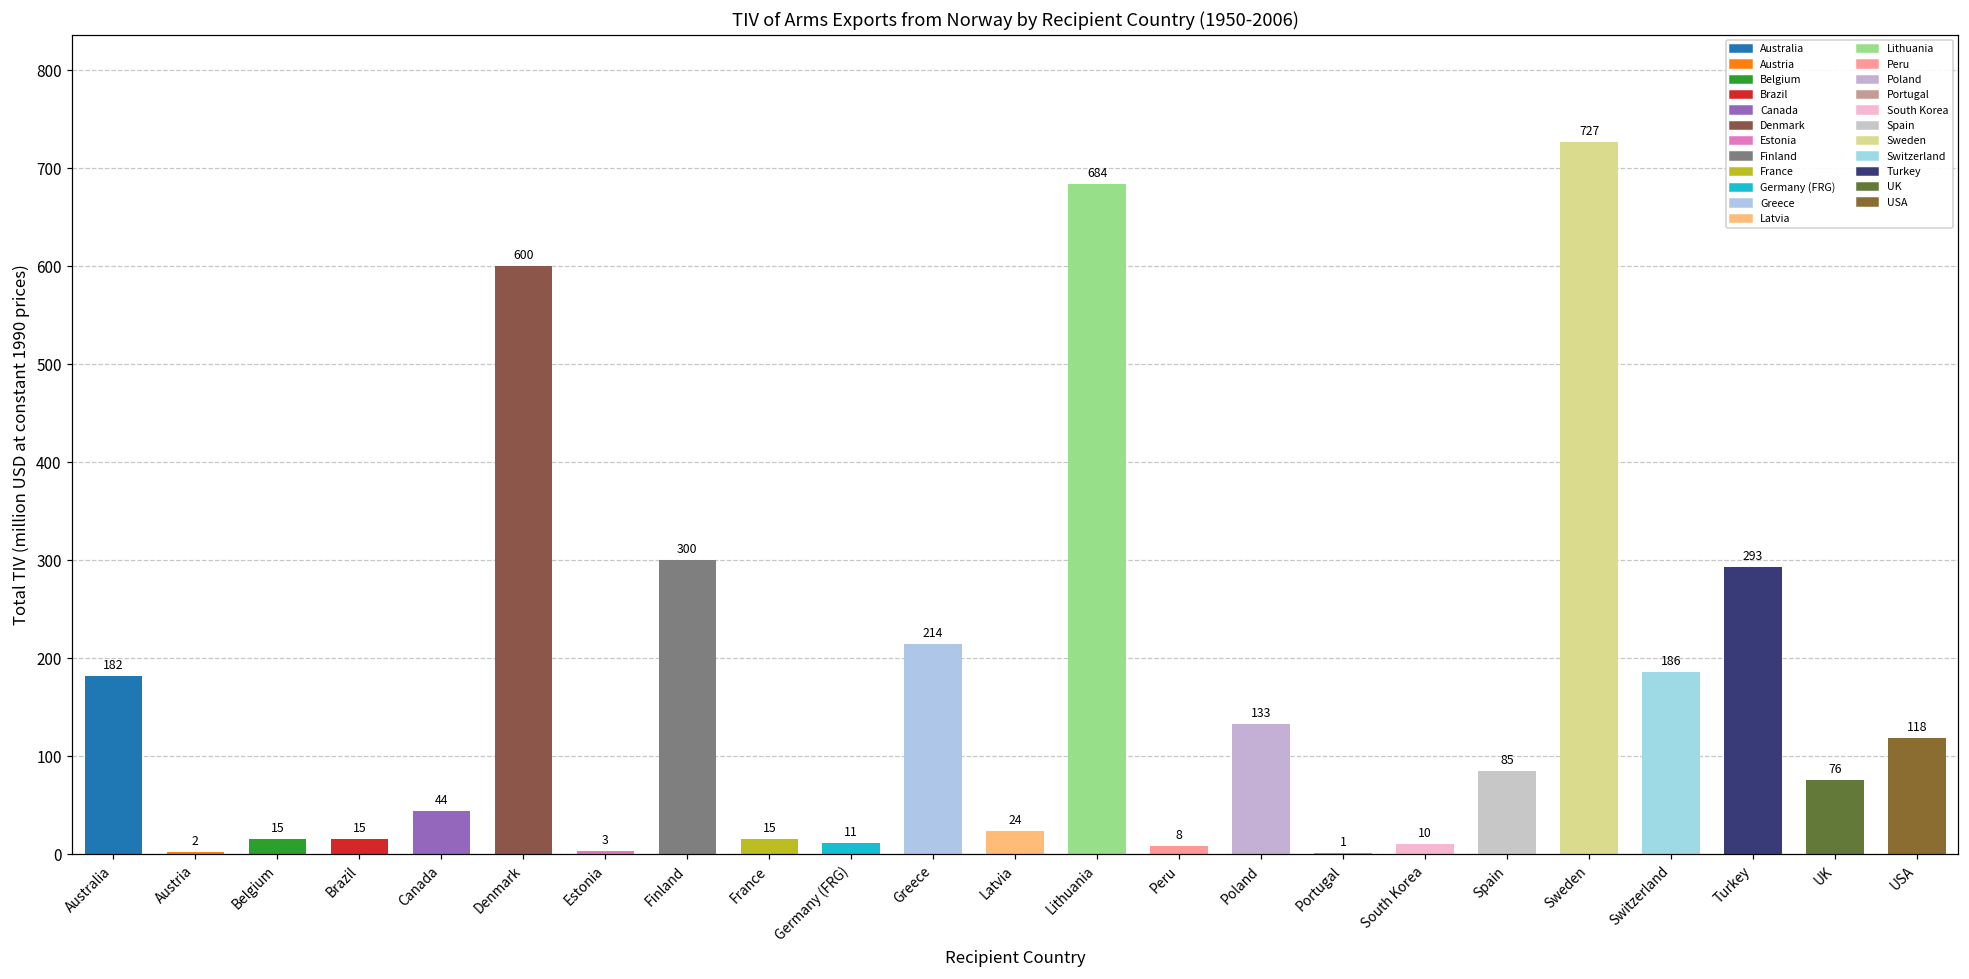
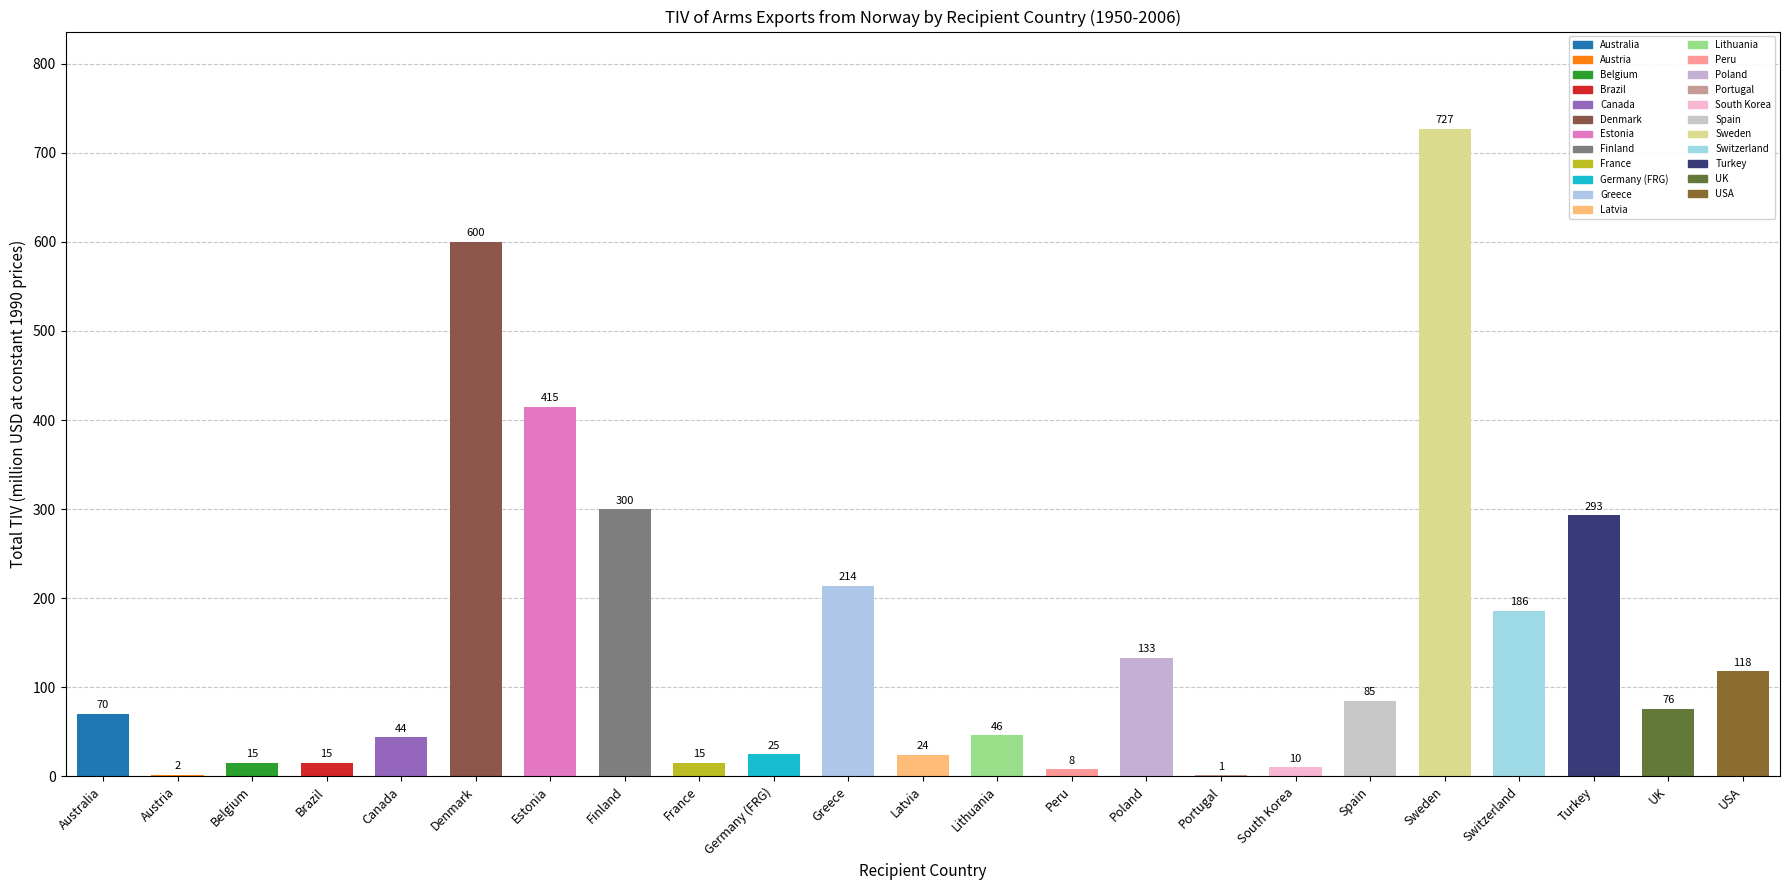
  {
-   "Australia": 182,
+   "Australia": 70,
    "Austria": 2,
    "Belgium": 15,
    "Brazil": 15,
    "Canada": 44,
    "Denmark": 600,
-   "Estonia": 3,
+   "Estonia": 415,
    "Finland": 300,
    "France": 15,
-   "Germany (FRG)": 11,
+   "Germany (FRG)": 25,
    "Greece": 214,
    "Latvia": 24,
-   "Lithuania": 684,
+   "Lithuania": 46,
    "Peru": 8,
    "Poland": 133,
    "Portugal": 1,
    "South Korea": 10,
    "Spain": 85,
    "Sweden": 727,
    "Switzerland": 186,
    "Turkey": 293,
    "UK": 76,
    "USA": 118
  }
